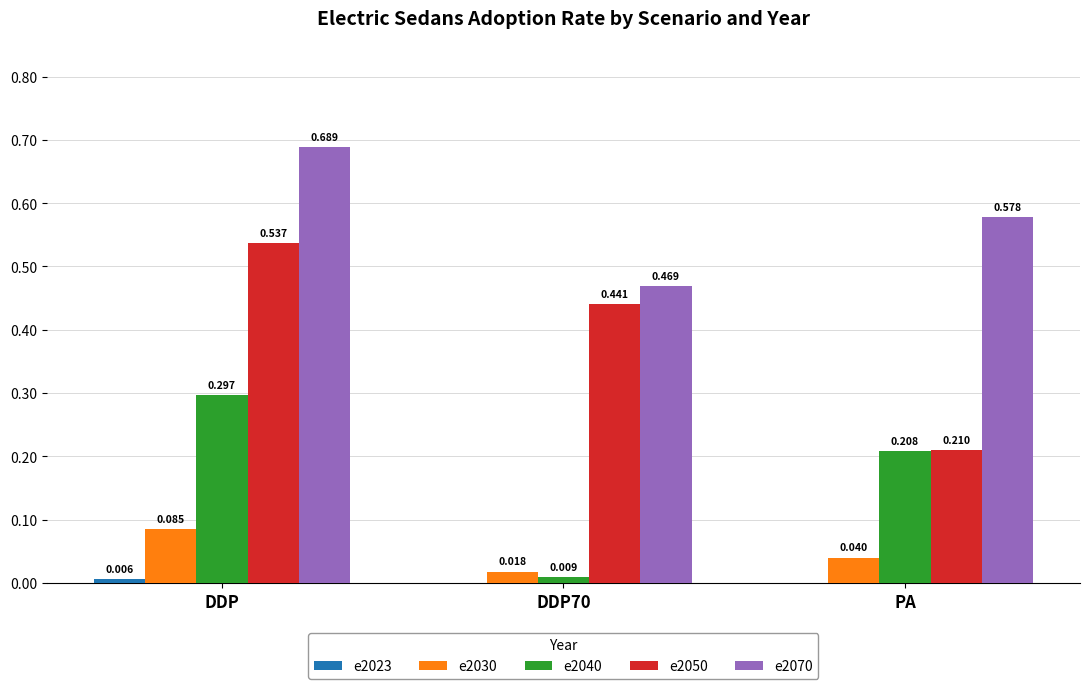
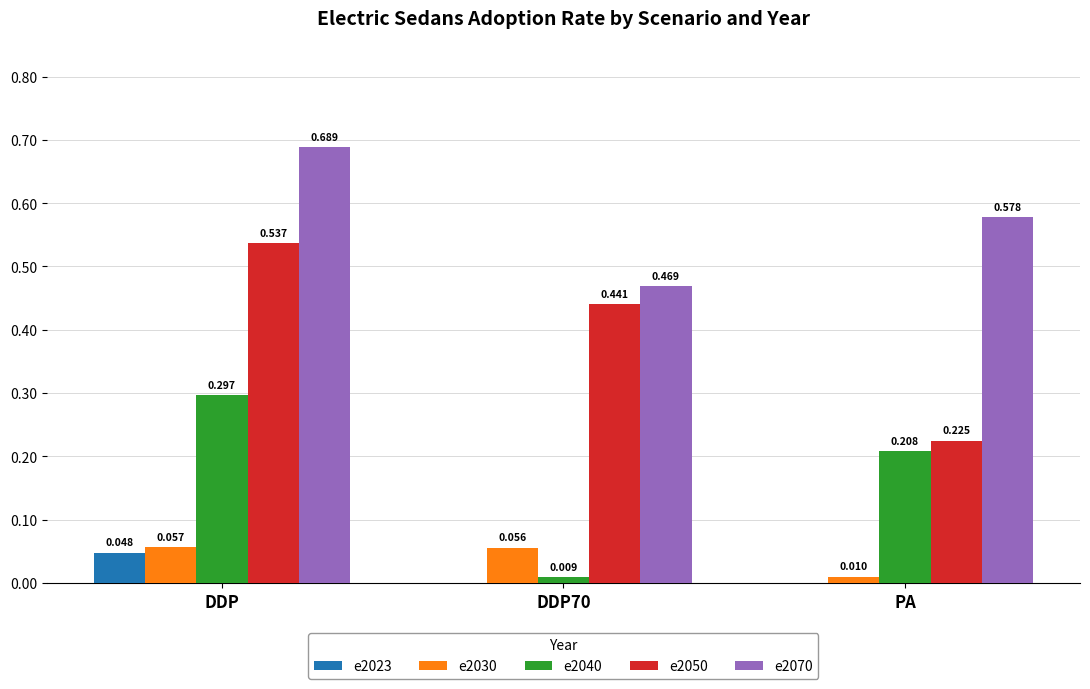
  {
    "e2023": {
-     "DDP": 0.006
+     "DDP": 0.048
    },
    "e2030": {
-     "DDP": 0.085,
-     "DDP70": 0.018,
-     "PA": 0.040
+     "DDP": 0.057,
+     "DDP70": 0.056,
+     "PA": 0.010
    },
    "e2040": {
      "DDP": 0.297,
      "DDP70": 0.009,
      "PA": 0.208
    },
    "e2050": {
      "DDP": 0.537,
      "DDP70": 0.441,
-     "PA": 0.210
+     "PA": 0.225
    },
    "e2070": {
      "DDP": 0.689,
      "DDP70": 0.469,
      "PA": 0.578
    }
  }
